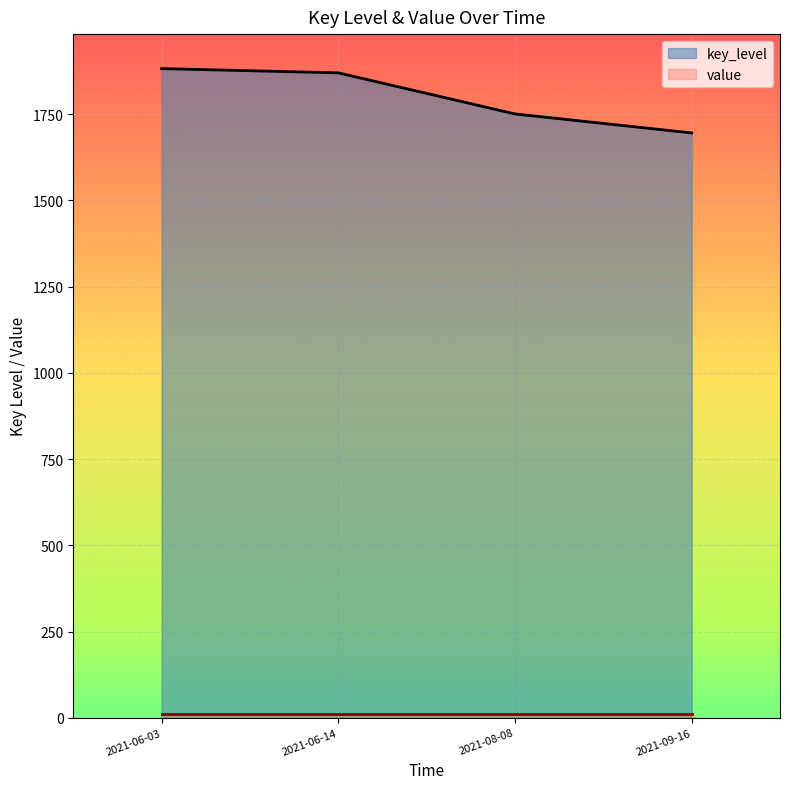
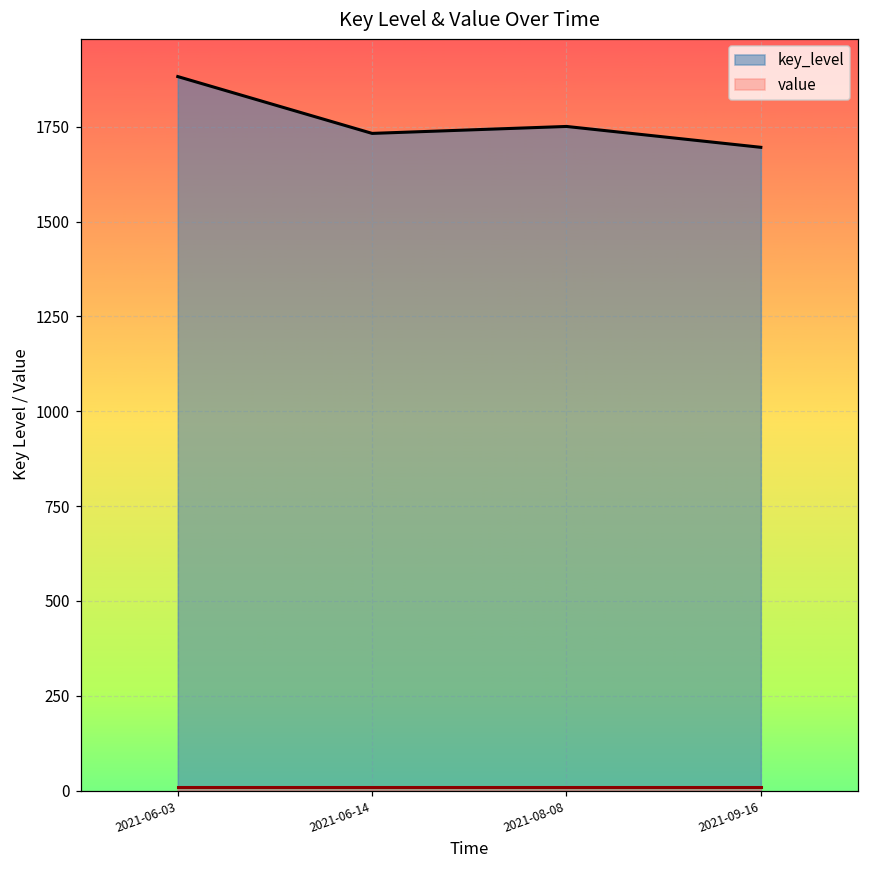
  {
    "key_level": {
      "2021-06-03": 1880,
-     "2021-06-14": 1870,
+     "2021-06-14": 1730,
      "2021-08-08": 1750,
      "2021-09-16": 1700
    },
    "value": {
      "2021-06-03": 10,
      "2021-06-14": 10,
      "2021-08-08": 10,
      "2021-09-16": 10
    }
  }
